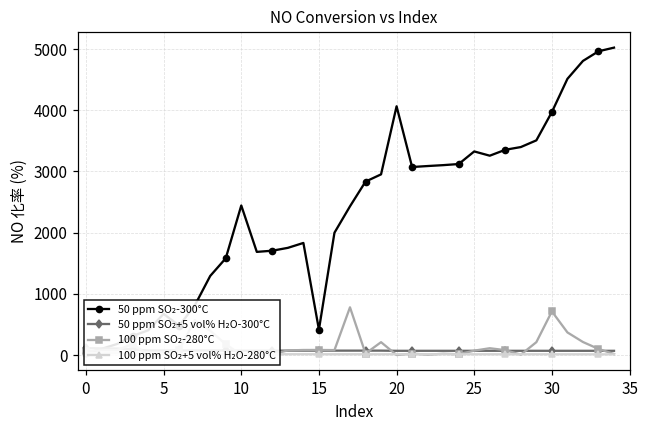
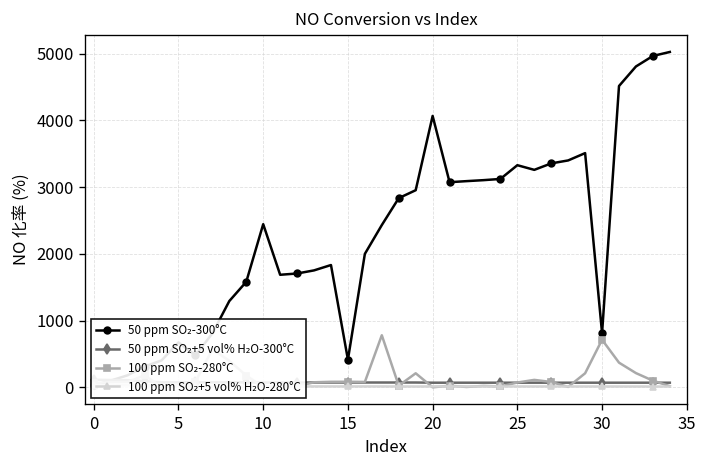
  {
    "50 ppm SO₂-300°C": {
      "10": 2400,
      "15": 400,
      "20": 4100,
      "25": 3300,
-     "30": 4000
+     "30": 800
    },
    "50 ppm SO₂+5 vol% H₂O-300°C": {
      "20": 100,
      "30": 100
    },
    "100 ppm SO₂-280°C": {
      "30": 700
    },
    "100 ppm SO₂+5 vol% H₂O-280°C": {
      "15": 0,
      "25": 0,
      "30": 0
    }
  }
